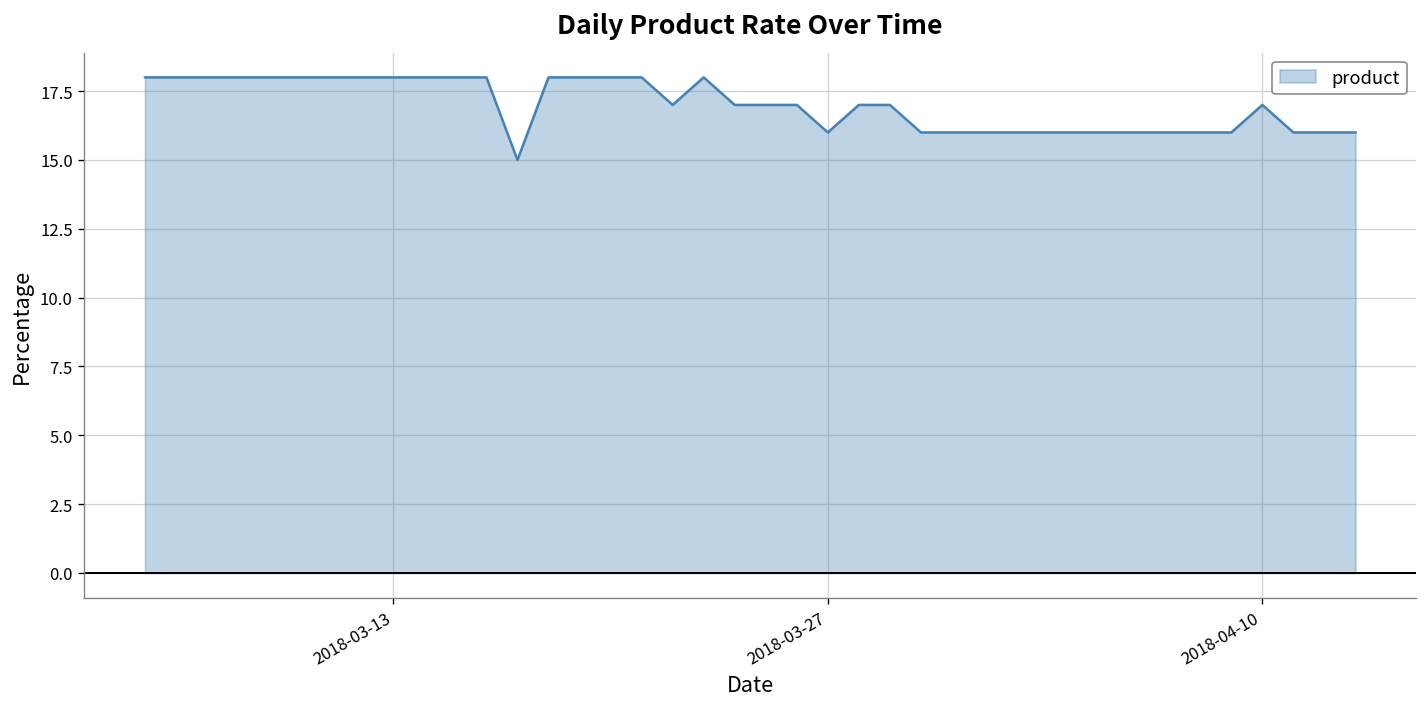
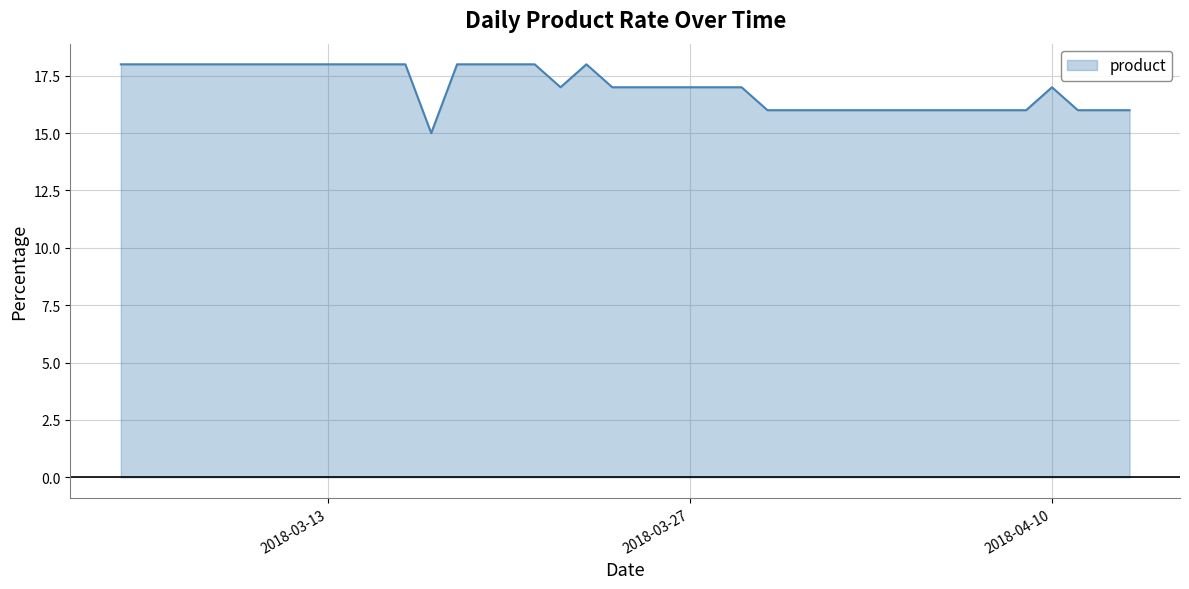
  {
    "2018-03-13": 18.0,
-   "2018-03-27": 16.0,
+   "2018-03-27": 17.0,
    "2018-04-10": 17.0
  }
